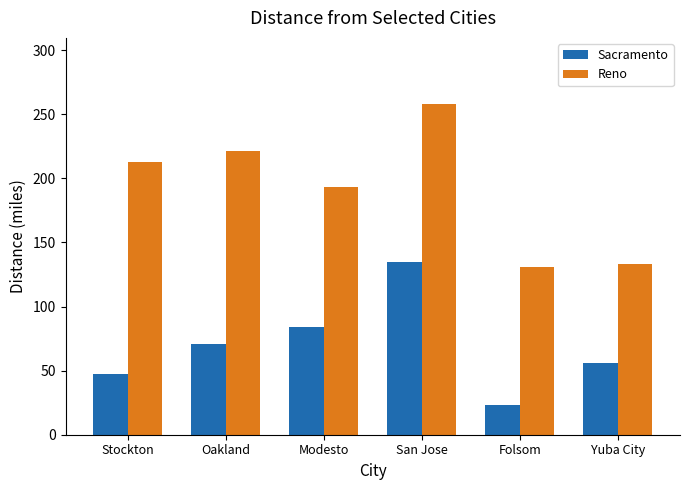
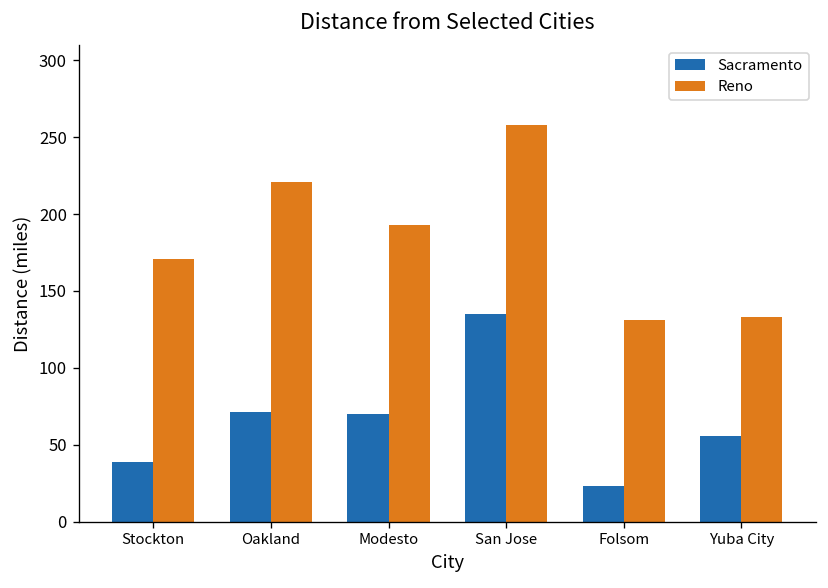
  {
    "Sacramento": {
-     "Stockton": 47,
+     "Stockton": 39,
      "Oakland": 71,
-     "Modesto": 84,
+     "Modesto": 70,
      "San Jose": 135,
      "Folsom": 23,
      "Yuba City": 56
    },
    "Reno": {
-     "Stockton": 213,
+     "Stockton": 171,
      "Oakland": 221,
      "Modesto": 193,
      "San Jose": 258,
      "Folsom": 131,
      "Yuba City": 133
    }
  }
